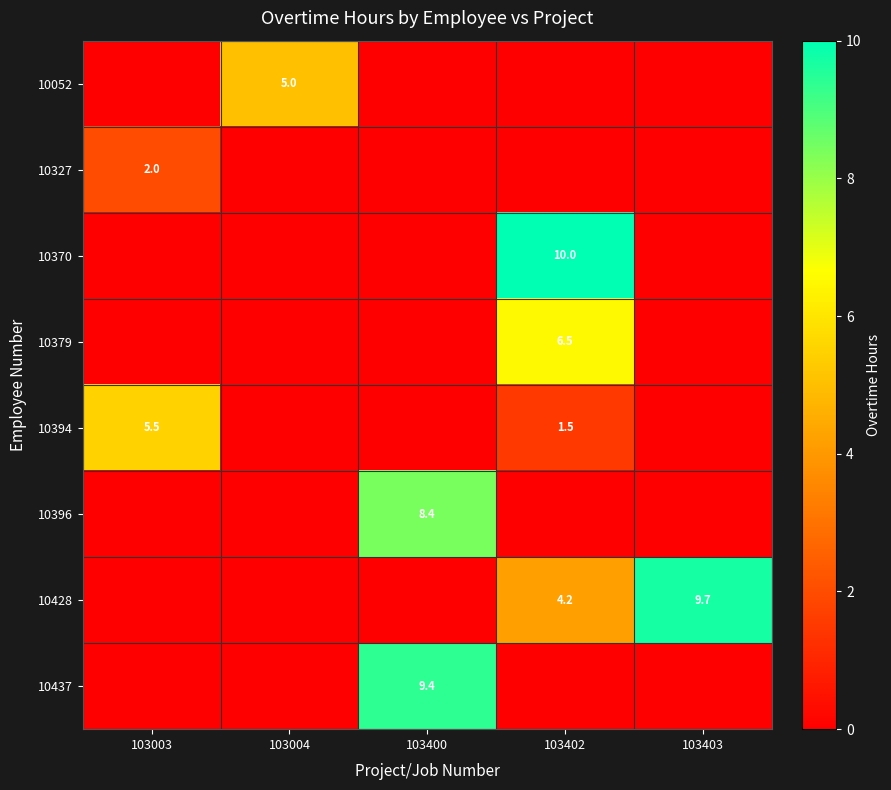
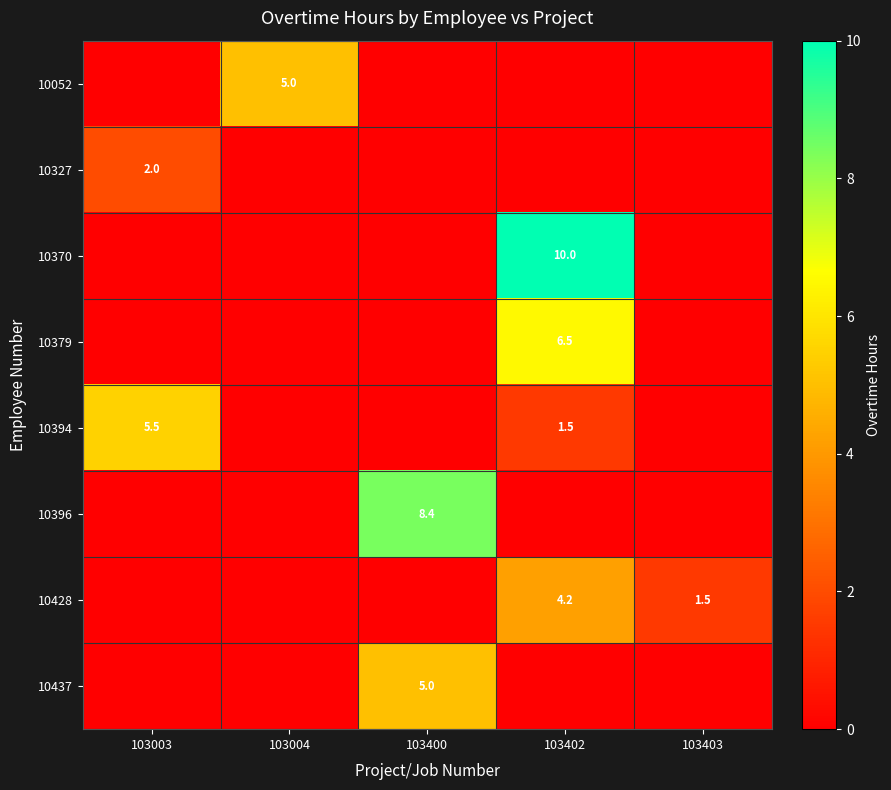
  {
    "10052": {
      "103004": 5.0
    },
    "10327": {
      "103003": 2.0
    },
    "10370": {
      "103402": 10.0
    },
    "10379": {
      "103402": 6.5
    },
    "10394": {
      "103003": 5.5,
      "103402": 1.5
    },
    "10396": {
      "103400": 8.4
    },
    "10428": {
      "103402": 4.2,
-     "103403": 9.7
+     "103403": 1.5
    },
    "10437": {
-     "103400": 9.4
+     "103400": 5.0
    }
  }
